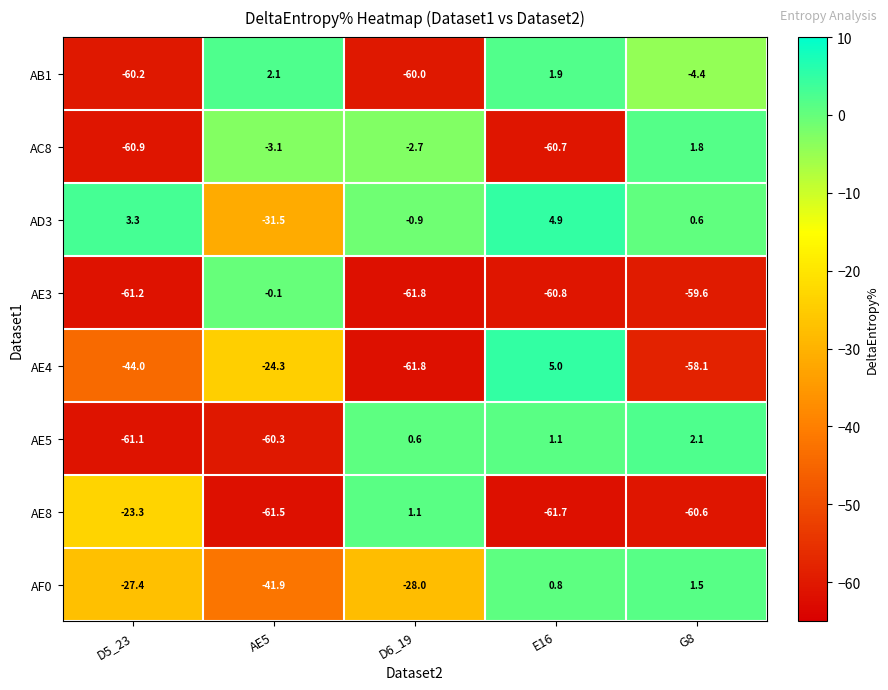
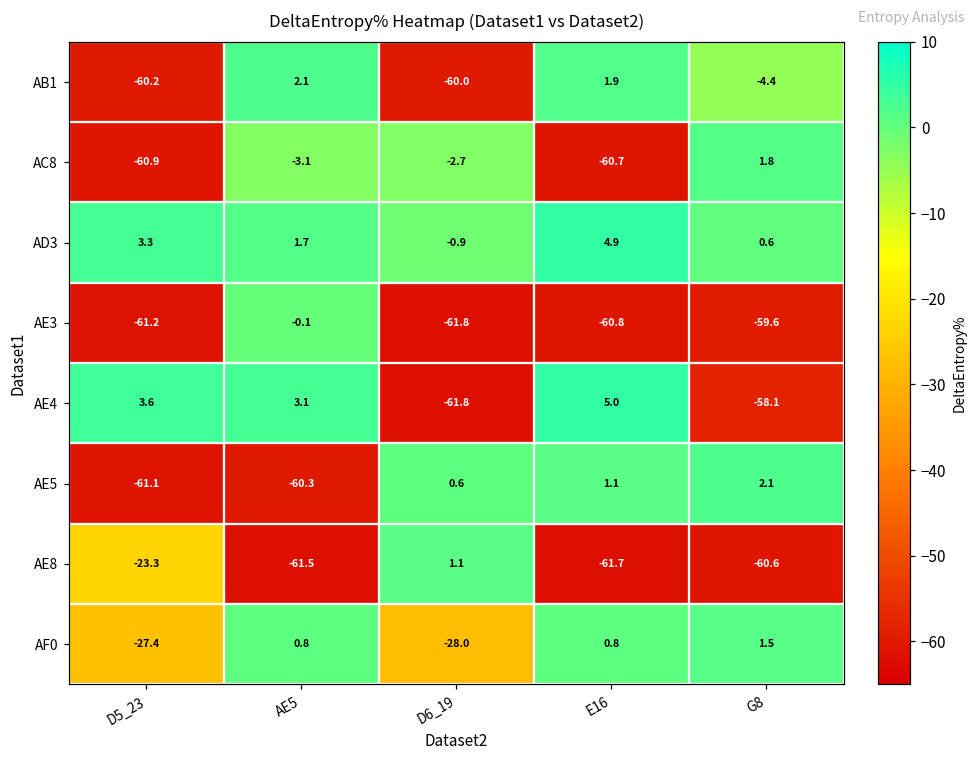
  {
    "AB1": {
      "D5_23": -60.2,
      "AE5": 2.1,
      "D6_19": -60.0,
      "E16": 1.9,
      "G8": -4.4
    },
    "AC8": {
      "D5_23": -60.9,
      "AE5": -3.1,
      "D6_19": -2.7,
      "E16": -60.7,
      "G8": 1.8
    },
    "AD3": {
      "D5_23": 3.3,
-     "AE5": -31.5,
+     "AE5": 1.7,
      "D6_19": -0.9,
      "E16": 4.9,
      "G8": 0.6
    },
    "AE3": {
      "D5_23": -61.2,
      "AE5": -0.1,
      "D6_19": -61.8,
      "E16": -60.8,
      "G8": -59.6
    },
    "AE4": {
-     "D5_23": -44.0,
-     "AE5": -24.3,
+     "D5_23": 3.6,
+     "AE5": 3.1,
      "D6_19": -61.8,
      "E16": 5.0,
      "G8": -58.1
    },
    "AE5": {
      "D5_23": -61.1,
      "AE5": -60.3,
      "D6_19": 0.6,
      "E16": 1.1,
      "G8": 2.1
    },
    "AE8": {
      "D5_23": -23.3,
      "AE5": -61.5,
      "D6_19": 1.1,
      "E16": -61.7,
      "G8": -60.6
    },
    "AF0": {
      "D5_23": -27.4,
-     "AE5": -41.9,
+     "AE5": 0.8,
      "D6_19": -28.0,
      "E16": 0.8,
      "G8": 1.5
    }
  }
